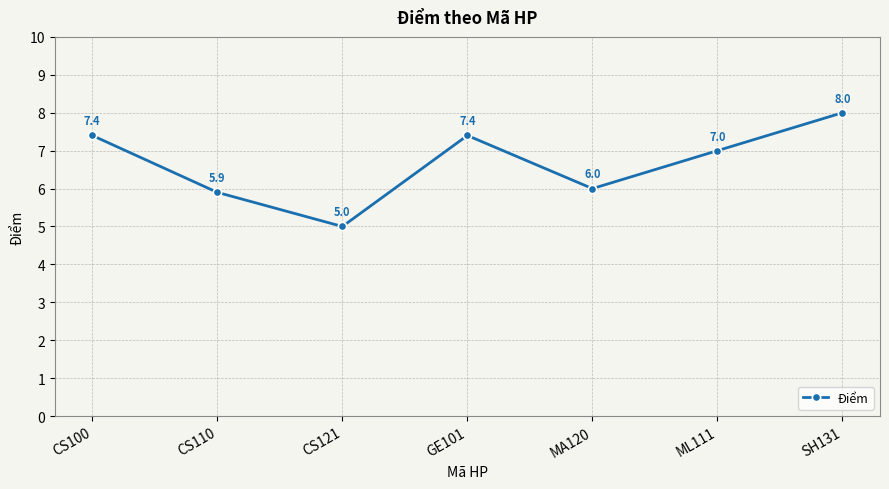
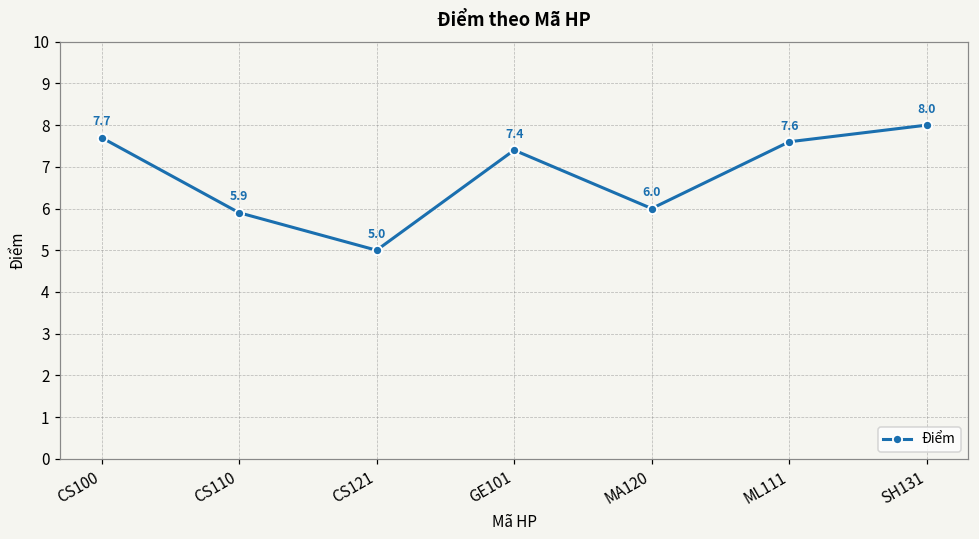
  {
-   "CS100": 7.4,
+   "CS100": 7.7,
    "CS110": 5.9,
    "CS121": 5.0,
    "GE101": 7.4,
    "MA120": 6.0,
-   "ML111": 7.0,
+   "ML111": 7.6,
    "SH131": 8.0
  }
